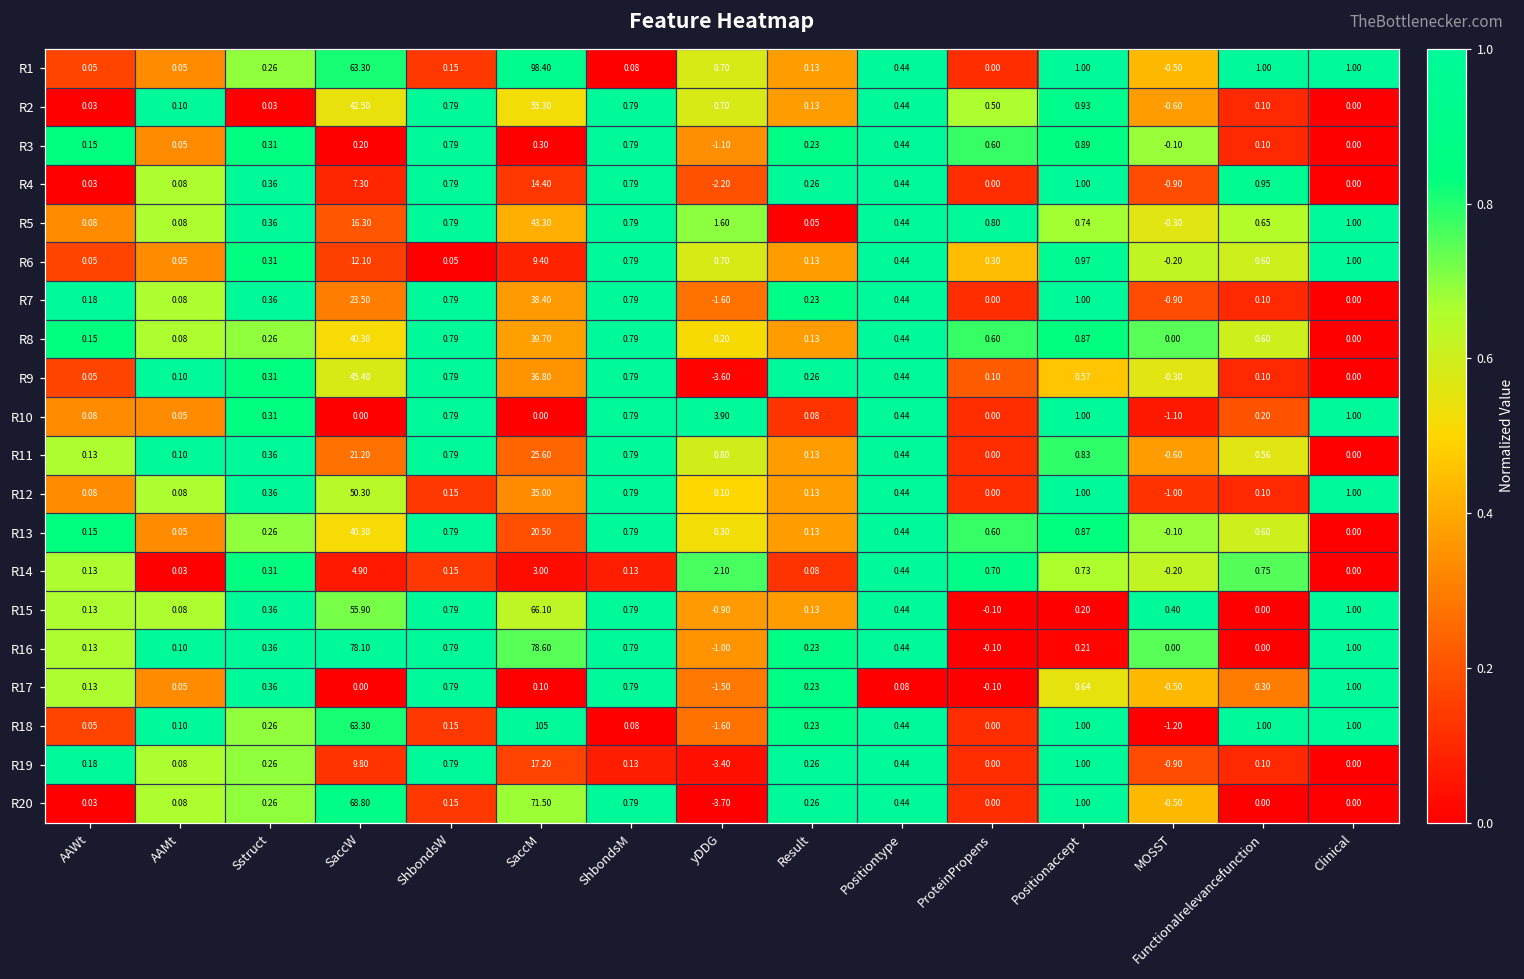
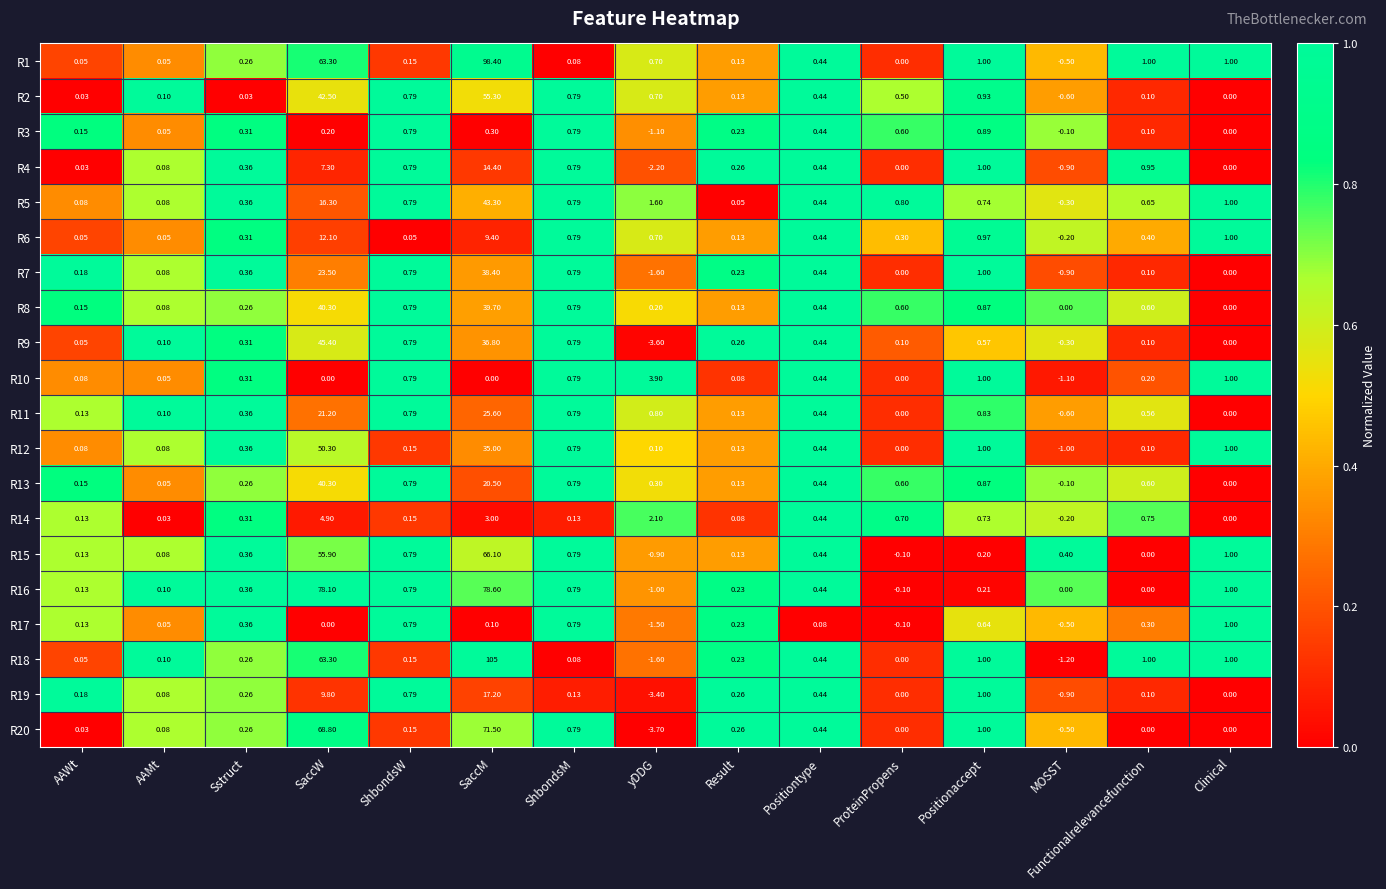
  {
    "R6": {
      "AAWt": 0.05,
      "AAMt": 0.05,
      "Sstruct": 0.31,
      "SaccW": 12.10,
      "ShbondsW": 0.05,
      "SaccM": 9.40,
      "ShbondsM": 0.79,
      "yDDG": 0.70,
      "Result": 0.13,
      "Positiontype": 0.44,
      "ProteinPropens": 0.30,
      "Positionaccept": 0.97,
      "MOSST": -0.20,
-     "Functionalrelevancefunction": 0.60,
+     "Functionalrelevancefunction": 0.40,
      "Clinical": 1.00
    }
  }
